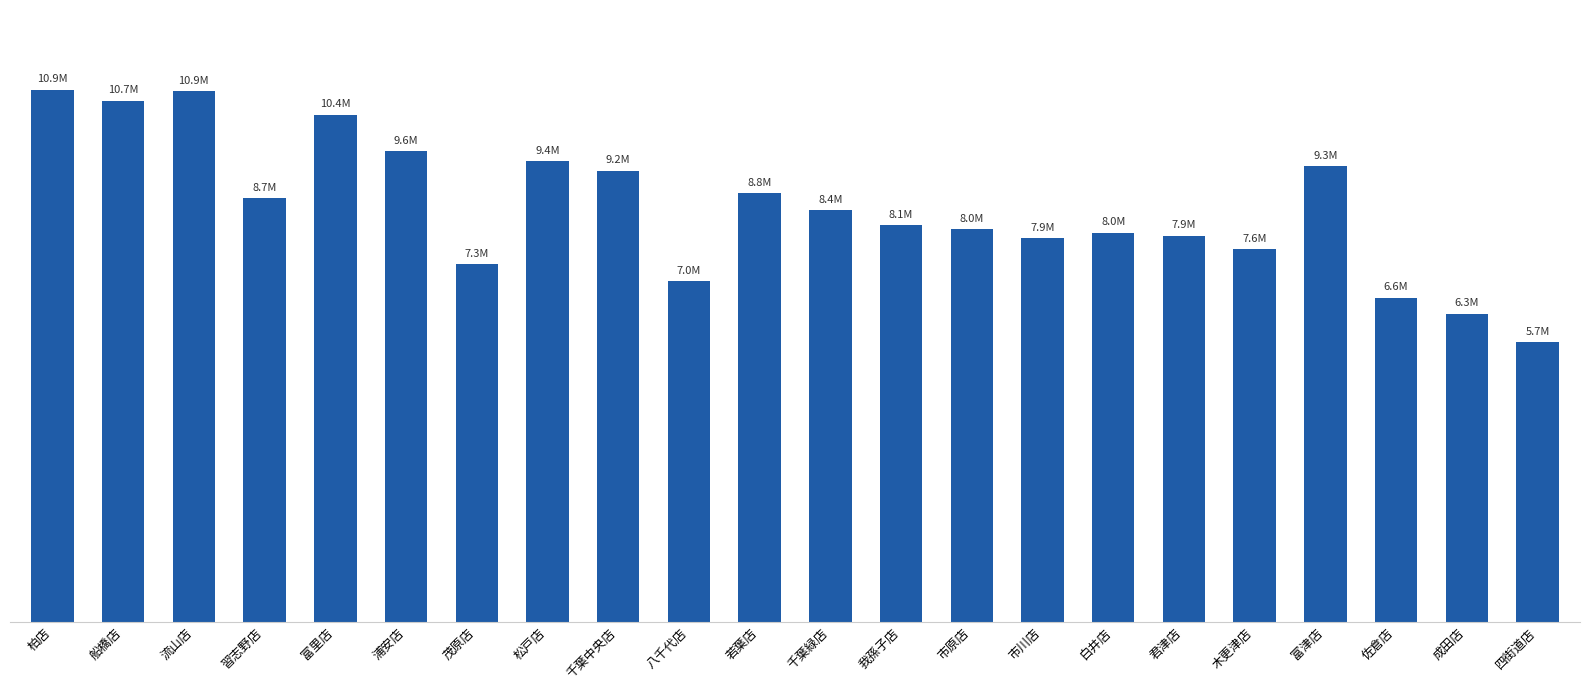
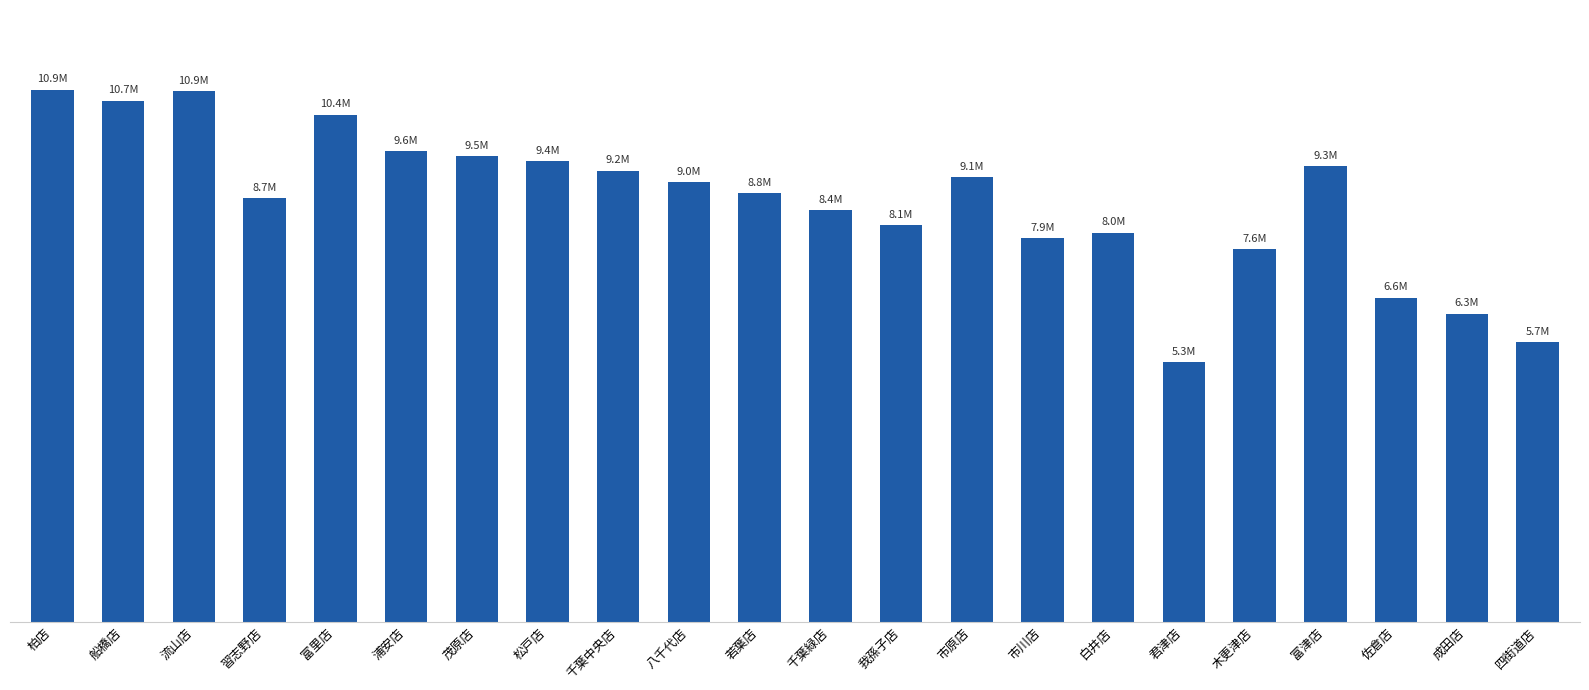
  {
    "柏店": "10.9M",
    "船橋店": "10.7M",
    "流山店": "10.9M",
    "習志野店": "8.7M",
    "富里店": "10.4M",
    "浦安店": "9.6M",
-   "茂原店": "7.3M",
+   "茂原店": "9.5M",
    "松戸店": "9.4M",
    "千葉中央店": "9.2M",
-   "八千代店": "7.0M",
+   "八千代店": "9.0M",
    "若葉店": "8.8M",
    "千葉緑店": "8.4M",
    "我孫子店": "8.1M",
-   "市原店": "8.0M",
+   "市原店": "9.1M",
    "市川店": "7.9M",
    "白井店": "8.0M",
-   "君津店": "7.9M",
+   "君津店": "5.3M",
    "木更津店": "7.6M",
    "富津店": "9.3M",
    "佐倉店": "6.6M",
    "成田店": "6.3M",
    "四街道店": "5.7M"
  }
